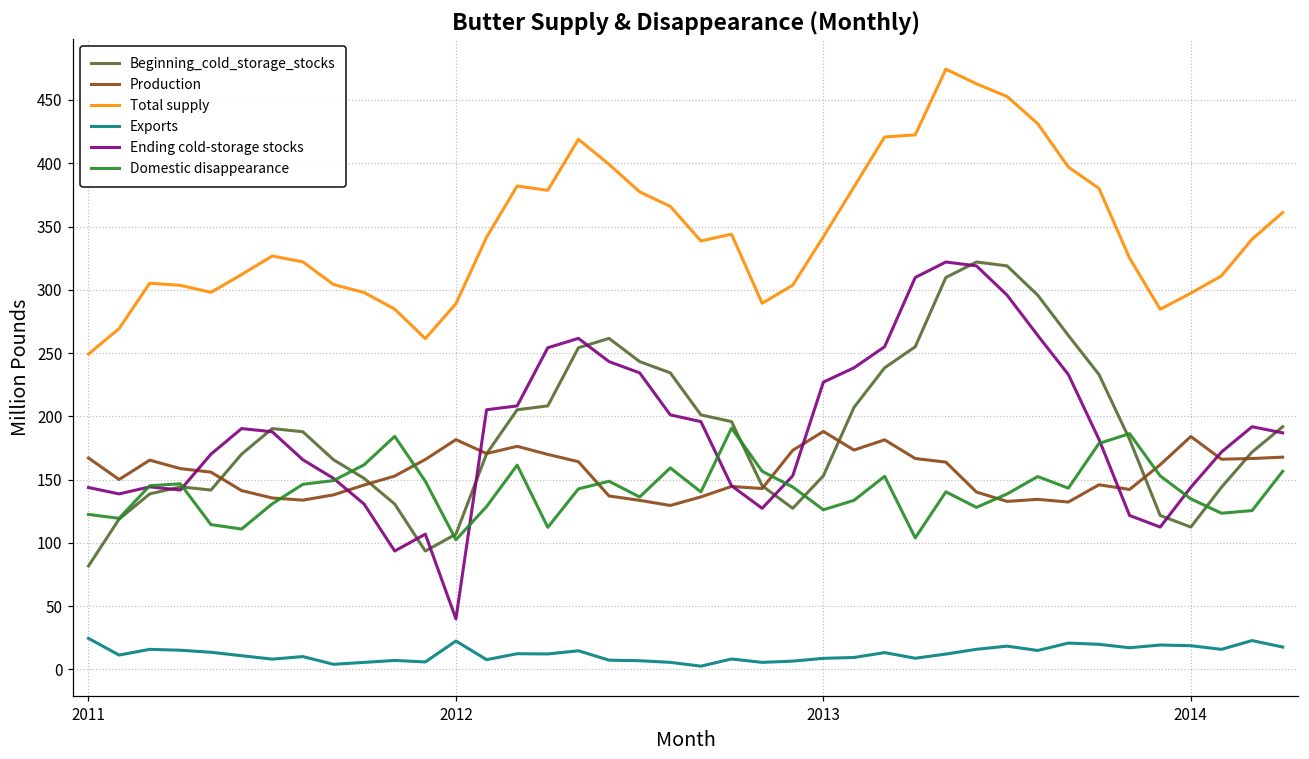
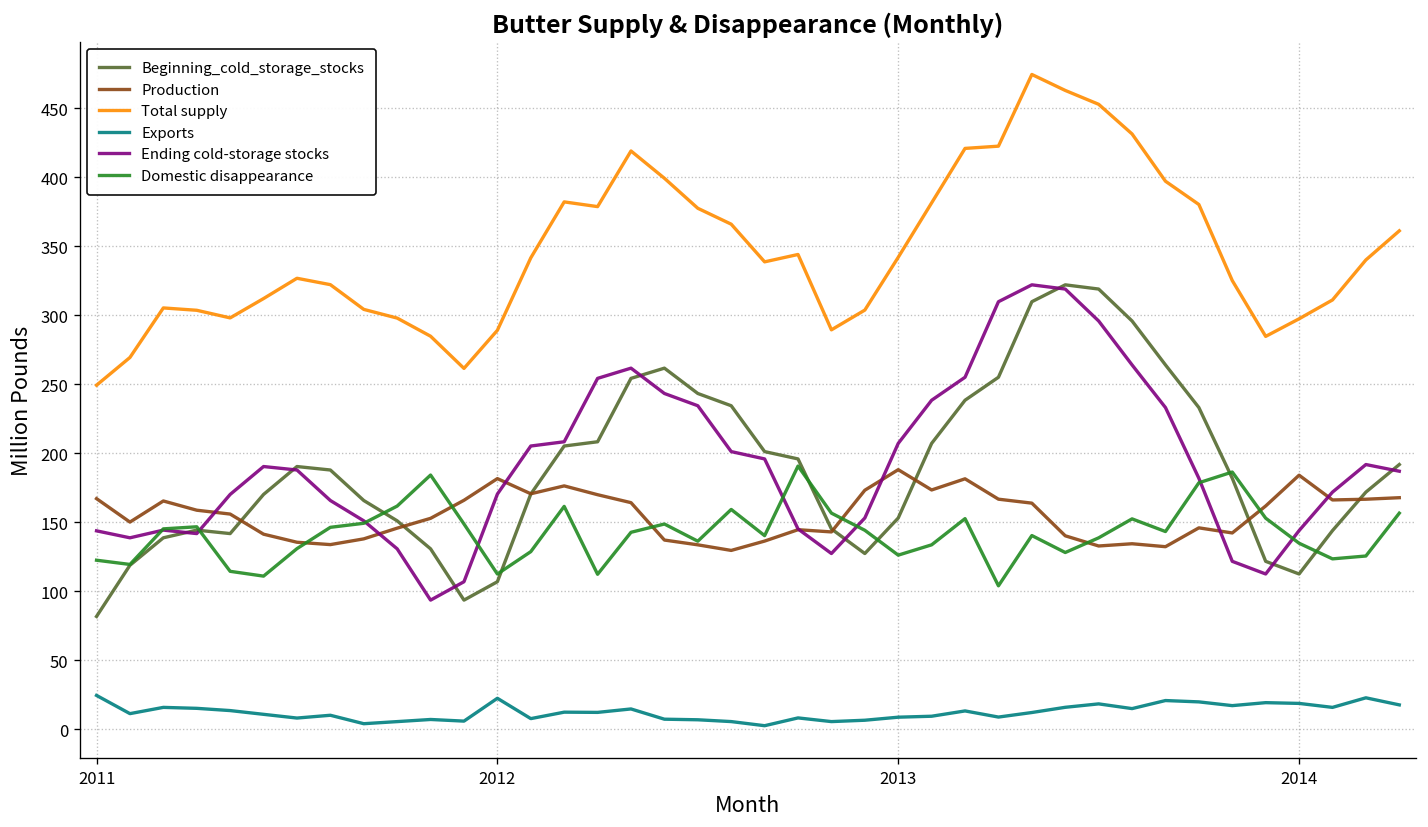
  {
    "Beginning_cold_storage_stocks": {
      "2011": 82,
      "2012": 107,
      "2013": 153,
      "2014": 112
    },
    "Production": {
      "2011": 167,
      "2012": 182,
      "2013": 188,
      "2014": 184
    },
    "Total supply": {
      "2011": 249,
      "2012": 289,
      "2013": 342,
      "2014": 297
    },
    "Exports": {
      "2011": 24,
      "2012": 22,
      "2013": 9,
      "2014": 19
    },
    "Ending cold-storage stocks": {
      "2011": 144,
-     "2012": 40,
-     "2013": 227,
+     "2012": 170,
+     "2013": 207,
      "2014": 144
    },
    "Domestic disappearance": {
      "2011": 122,
-     "2012": 102,
+     "2012": 112,
      "2013": 126,
      "2014": 135
    }
  }
